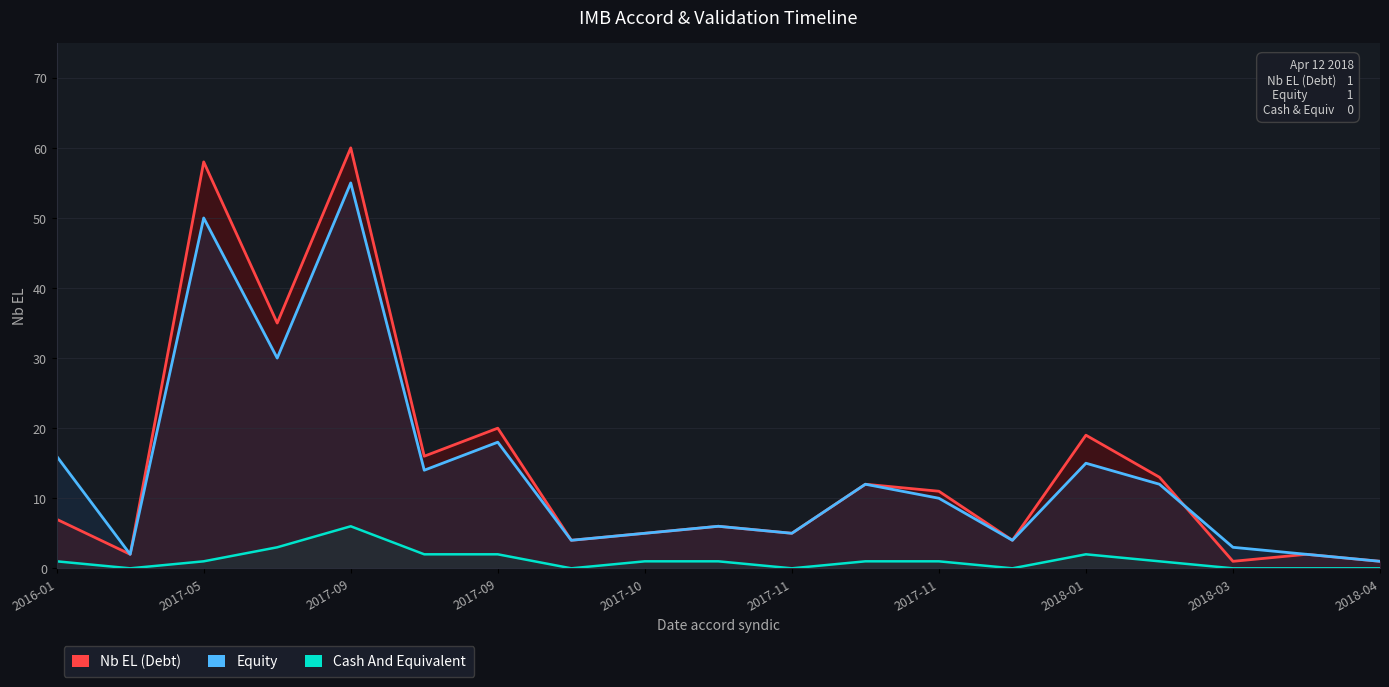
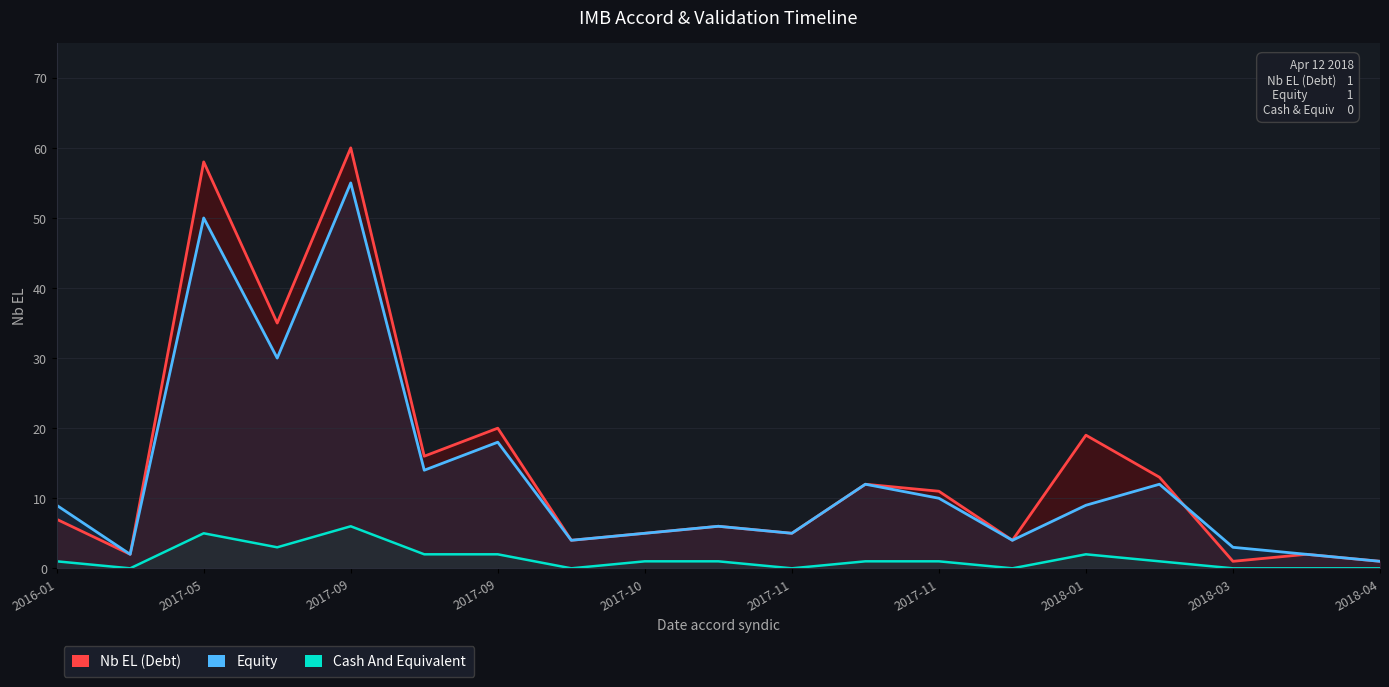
  {
    "Nb EL (Debt)": {
      "2016-01": 7,
      "2017-05": 58,
      "2018-01": 19,
      "2018-03": 1
    },
    "Equity": {
-     "2016-01": 16,
+     "2016-01": 9,
      "2017-05": 50,
-     "2018-01": 15,
+     "2018-01": 9,
      "2018-03": 3
    },
    "Cash And Equivalent": {
      "2016-01": 1,
-     "2017-05": 1,
+     "2017-05": 5,
      "2017-10": 1,
      "2018-01": 2,
      "2018-03": 0,
      "2018-04": 0
    }
  }
